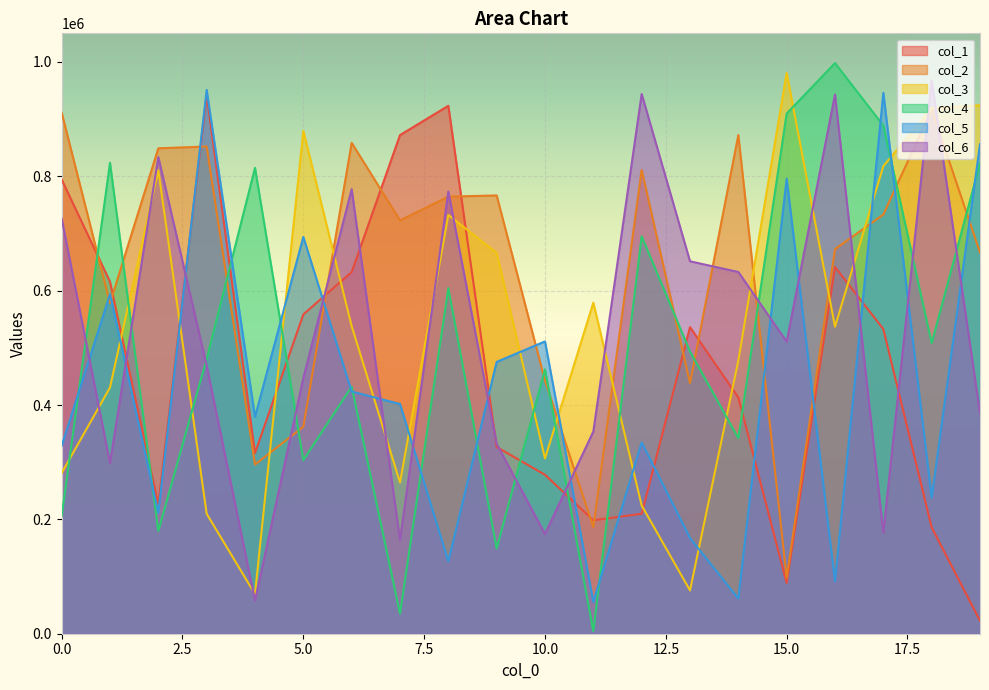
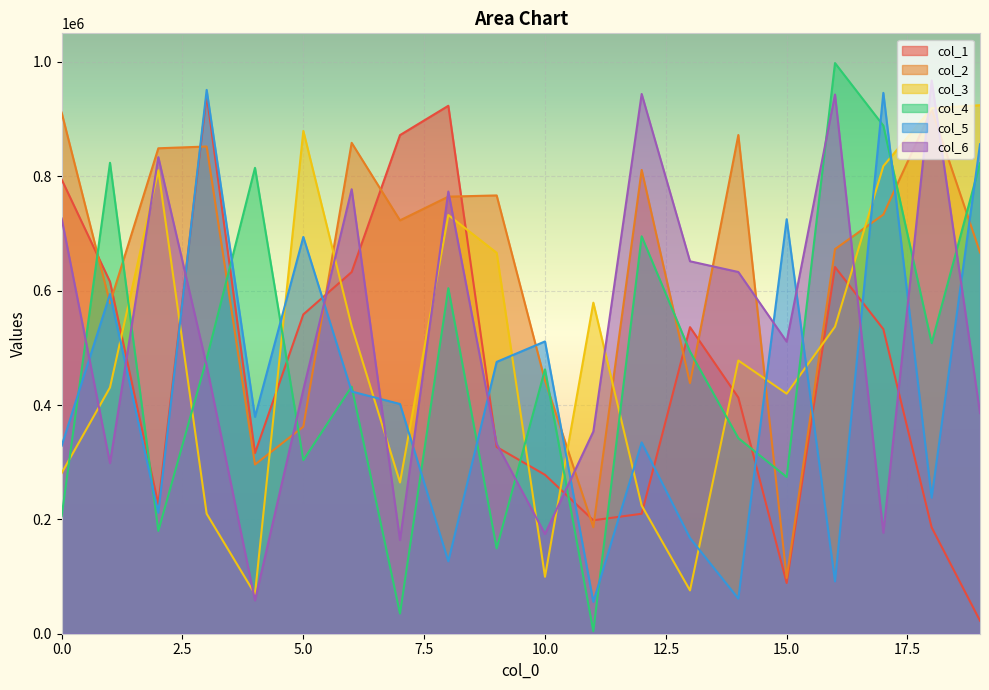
  {
    "col_3": {
      "0.0": 280000,
      "5.0": 880000,
-     "10.0": 310000,
-     "15.0": 980000
+     "10.0": 100000,
+     "15.0": 420000
    },
    "col_4": {
      "0.0": 210000,
      "5.0": 300000,
      "10.0": 460000,
-     "15.0": 910000
+     "15.0": 270000
    },
    "col_5": {
      "0.0": 330000,
      "5.0": 690000,
      "10.0": 510000,
-     "15.0": 800000
+     "15.0": 720000
    },
    "col_6": {
      "0.0": 730000,
-     "5.0": 450000,
+     "5.0": 430000,
      "10.0": 170000,
      "15.0": 510000
    }
  }
